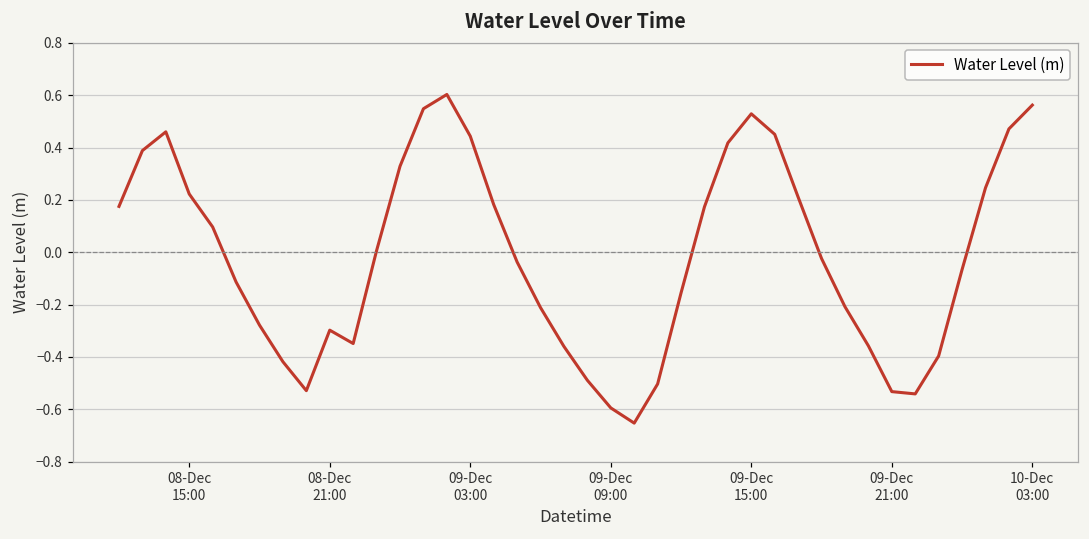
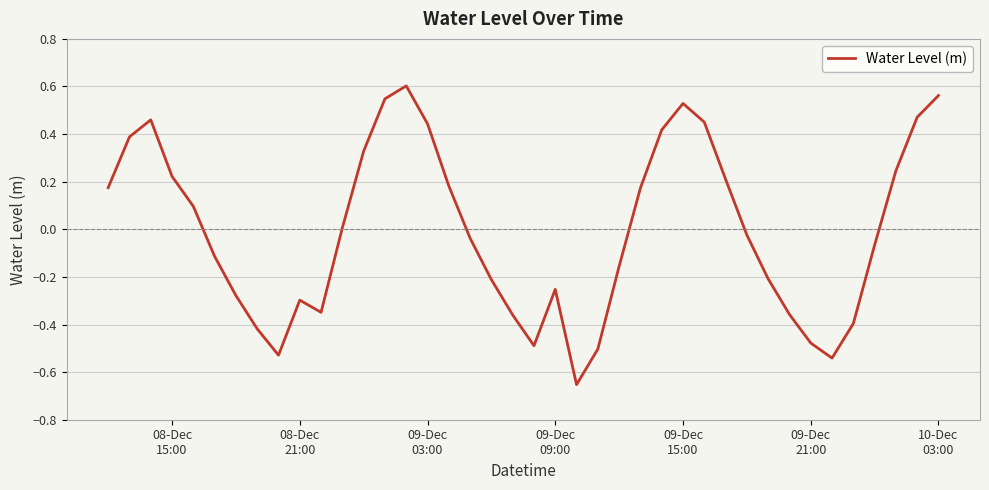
  {
    "08-Dec 15:00": 0.22,
    "08-Dec 21:00": -0.30,
    "09-Dec 03:00": 0.44,
-   "09-Dec 09:00": -0.59,
+   "09-Dec 09:00": -0.25,
    "09-Dec 15:00": 0.53,
-   "09-Dec 21:00": -0.53,
+   "09-Dec 21:00": -0.48,
    "10-Dec 03:00": 0.56
  }
